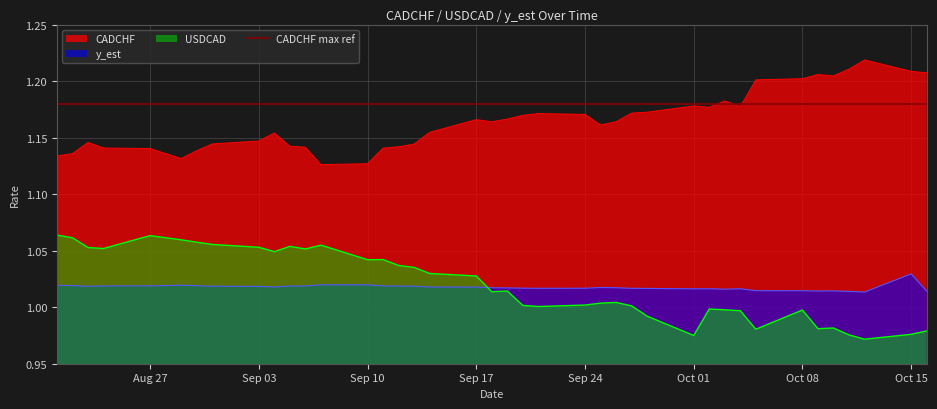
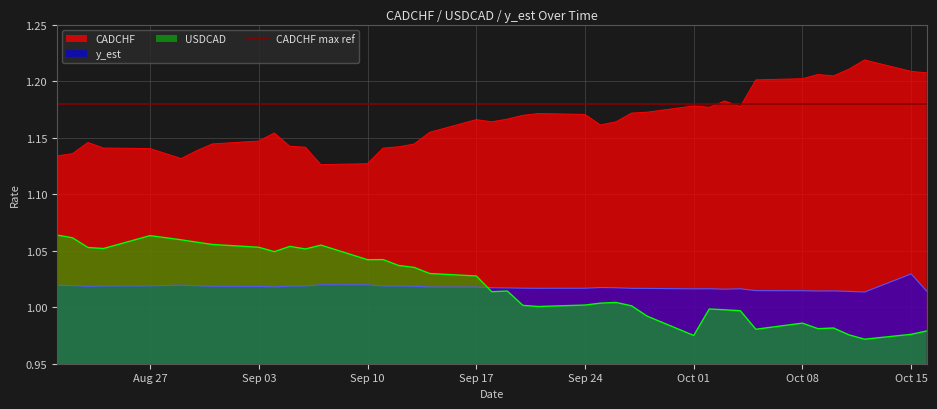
  {
    "CADCHF": {
      "Aug 27": 1.140,
      "Sep 03": 1.147,
      "Sep 10": 1.127,
      "Sep 17": 1.166,
      "Sep 24": 1.171,
      "Oct 01": 1.178,
      "Oct 08": 1.202,
      "Oct 15": 1.209
    },
    "y_est": {
      "Aug 27": 1.019,
      "Sep 03": 1.018,
      "Sep 10": 1.020,
      "Sep 17": 1.018,
      "Sep 24": 1.017,
      "Oct 01": 1.016,
      "Oct 08": 1.015,
      "Oct 15": 1.029
    },
    "USDCAD": {
      "Aug 27": 1.063,
      "Sep 03": 1.053,
      "Sep 10": 1.042,
      "Sep 17": 1.028,
      "Sep 24": 1.002,
      "Oct 01": 0.975,
-     "Oct 08": 0.998,
+     "Oct 08": 0.986,
      "Oct 15": 0.976
    }
  }
